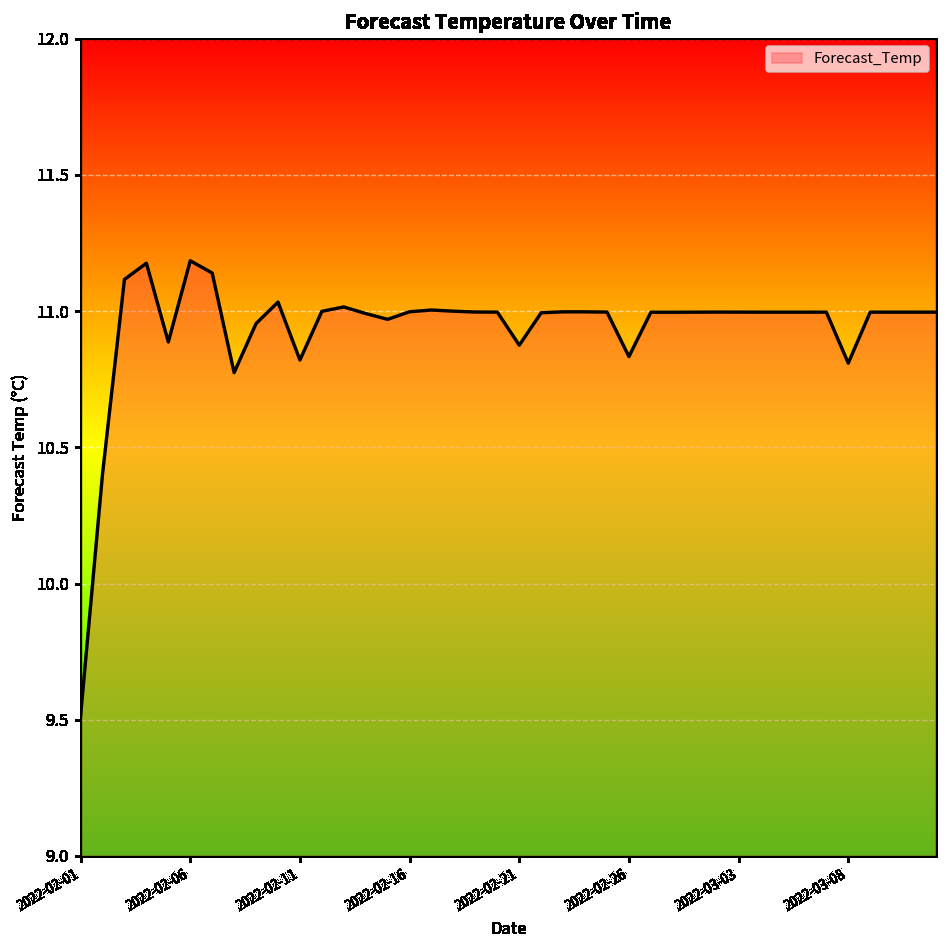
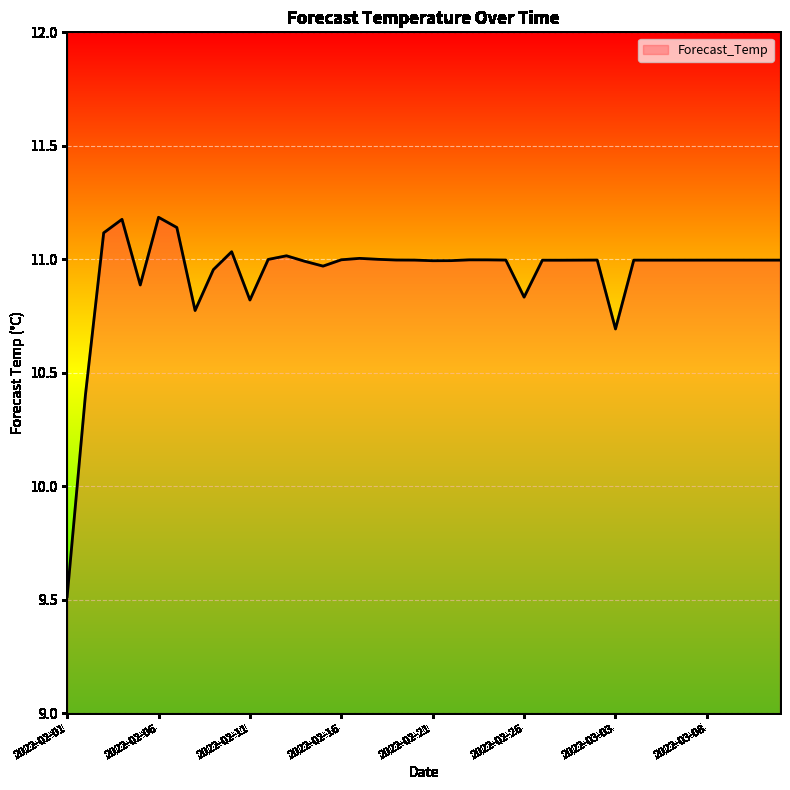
  {
    "2022-02-01": 9.51,
    "2022-02-06": 11.19,
    "2022-02-11": 10.82,
    "2022-02-16": 11.00,
-   "2022-02-21": 10.88,
+   "2022-02-21": 10.99,
    "2022-02-26": 10.83,
-   "2022-03-03": 11.00,
-   "2022-03-08": 10.81
+   "2022-03-03": 10.69,
+   "2022-03-08": 11.00
  }
